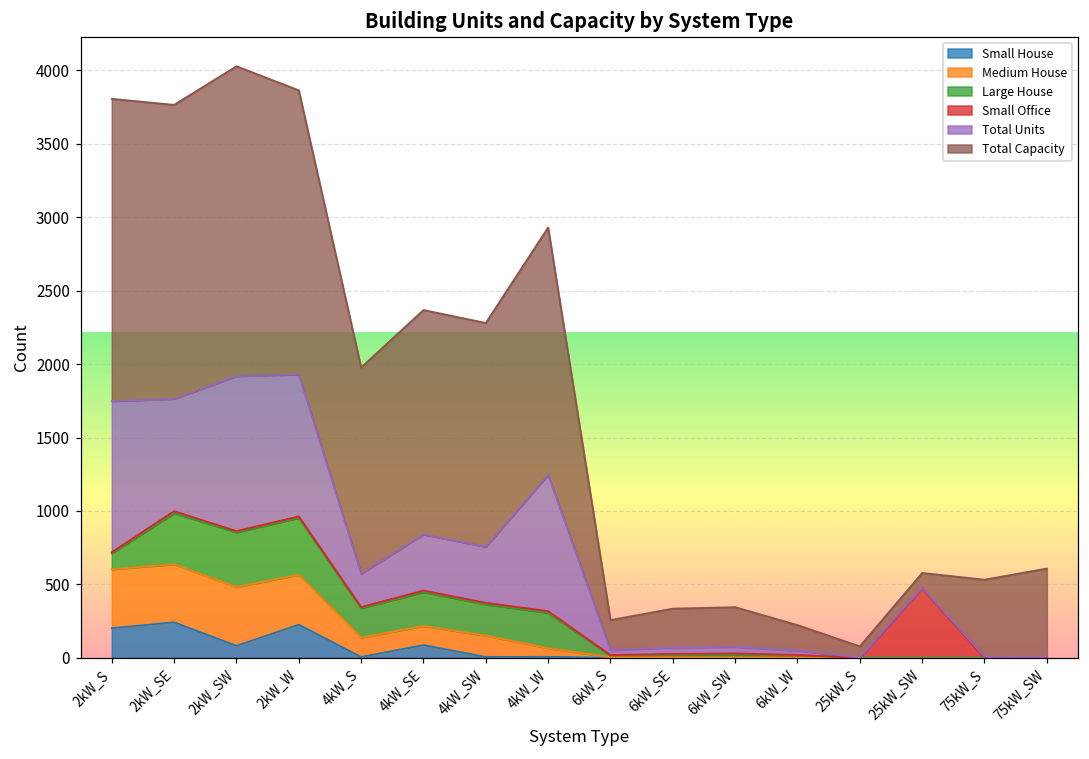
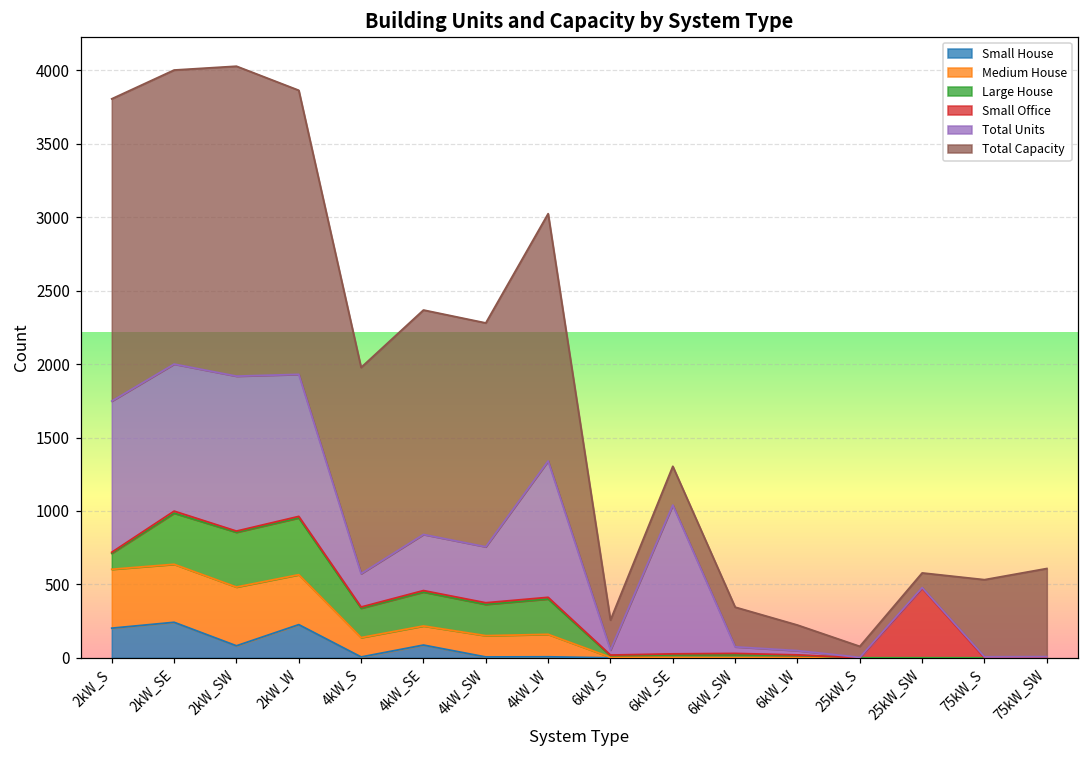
  {
    "Small House": {
      "2kW_S": 200,
      "2kW_SE": 240,
      "2kW_SW": 80,
      "2kW_W": 230,
      "4kW_S": 10,
      "4kW_SE": 90,
      "4kW_SW": 10,
      "4kW_W": 10
    },
    "Medium House": {
      "2kW_S": 400,
      "2kW_SE": 400,
      "2kW_SW": 400,
      "2kW_W": 340,
      "4kW_S": 130,
      "4kW_SE": 130,
      "4kW_SW": 150,
-     "4kW_W": 60
+     "4kW_W": 150
    },
    "Total Units": {
      "2kW_S": 1030,
-     "2kW_SE": 760,
+     "2kW_SE": 1000,
      "2kW_SW": 1060,
      "2kW_W": 970,
      "4kW_S": 230,
      "4kW_SE": 380,
      "4kW_SW": 380,
      "4kW_W": 930,
      "6kW_S": 30,
-     "6kW_SE": 40,
+     "6kW_SE": 1010,
      "6kW_SW": 50,
      "6kW_W": 30
    },
    "Total Capacity": {
      "2kW_S": 2060,
      "2kW_SE": 2000,
      "2kW_SW": 2110,
      "2kW_W": 1930,
      "4kW_S": 1400,
      "4kW_SE": 1530,
      "4kW_SW": 1520,
      "4kW_W": 1680,
      "6kW_S": 200,
      "6kW_SE": 260,
      "6kW_SW": 270,
      "6kW_W": 170,
      "25kW_S": 80,
      "25kW_SW": 100,
      "75kW_S": 530,
      "75kW_SW": 600
    }
  }
